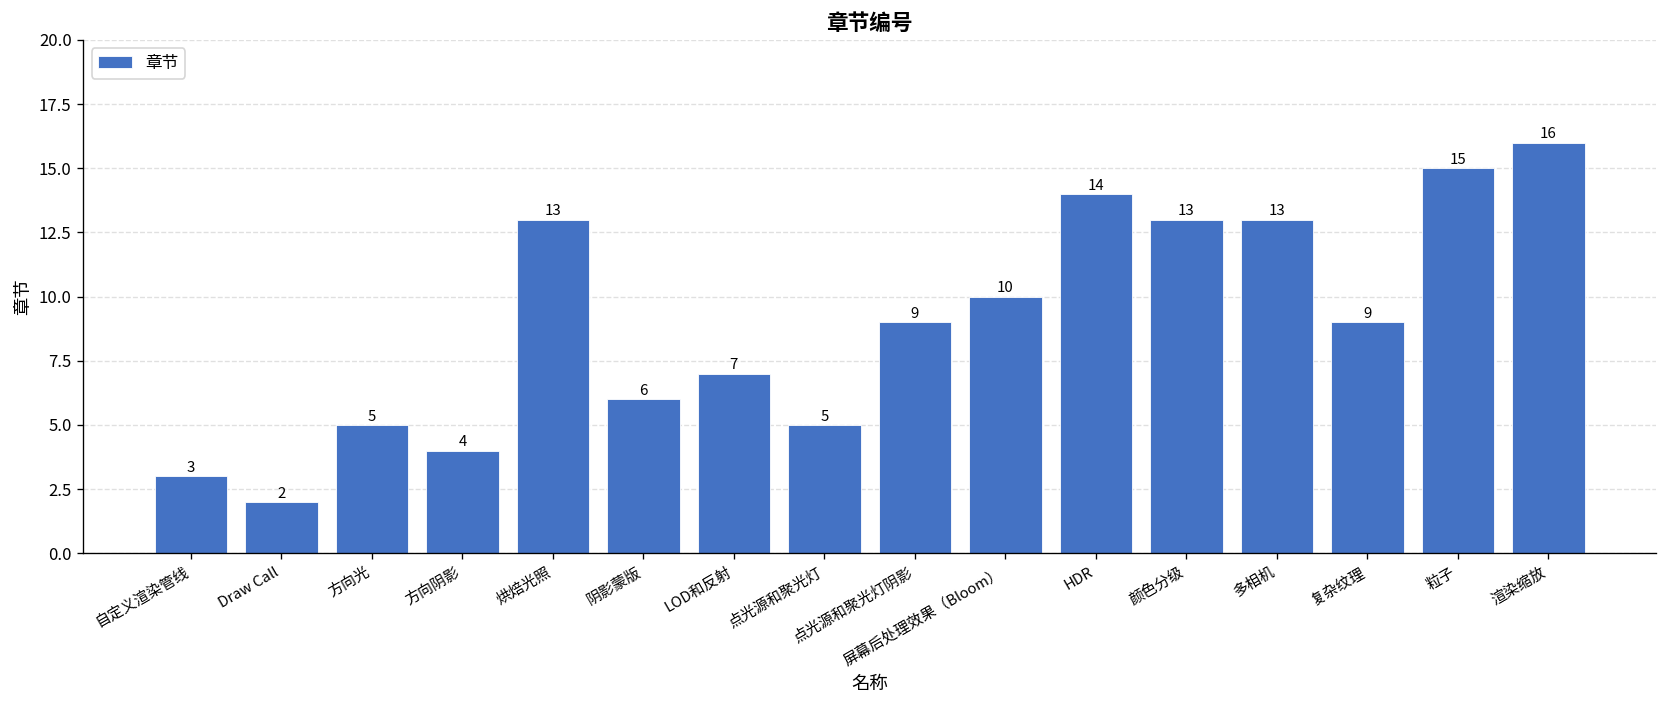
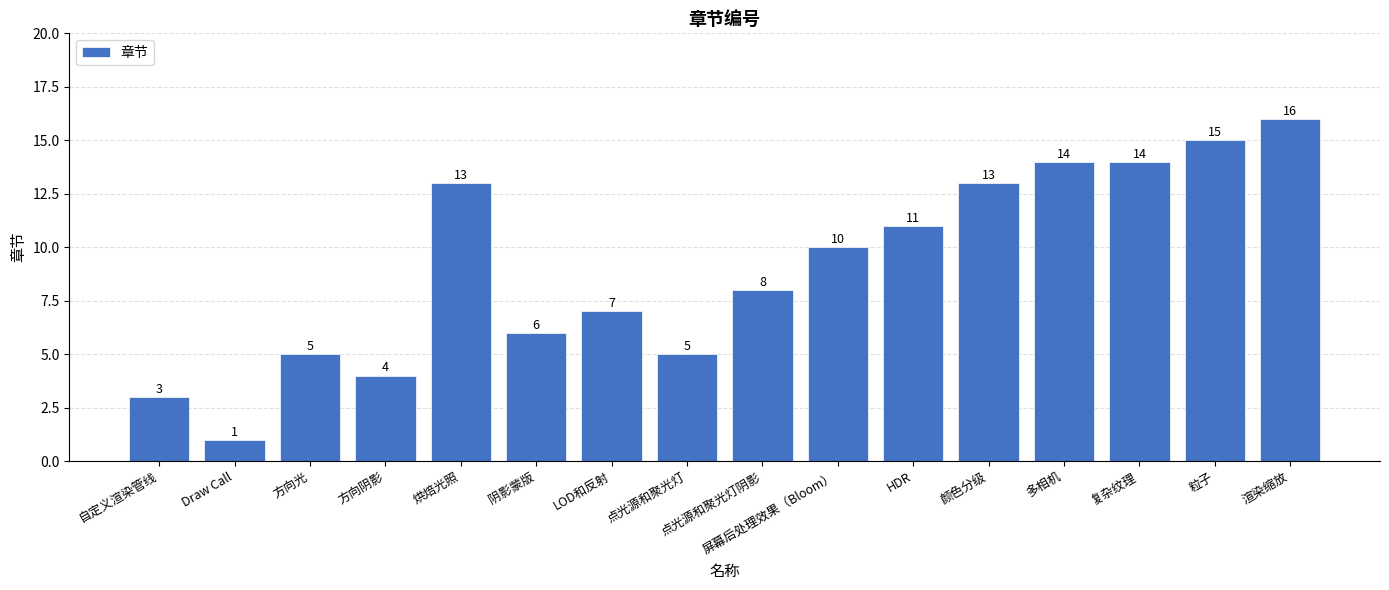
  {
    "自定义渲染管线": 3,
-   "Draw Call": 2,
+   "Draw Call": 1,
    "方向光": 5,
    "方向阴影": 4,
    "烘焙光照": 13,
    "阴影蒙版": 6,
    "LOD和反射": 7,
    "点光源和聚光灯": 5,
-   "点光源和聚光灯阴影": 9,
+   "点光源和聚光灯阴影": 8,
    "屏幕后处理效果（Bloom）": 10,
-   "HDR": 14,
+   "HDR": 11,
    "颜色分级": 13,
-   "多相机": 13,
-   "复杂纹理": 9,
+   "多相机": 14,
+   "复杂纹理": 14,
    "粒子": 15,
    "渲染缩放": 16
  }
